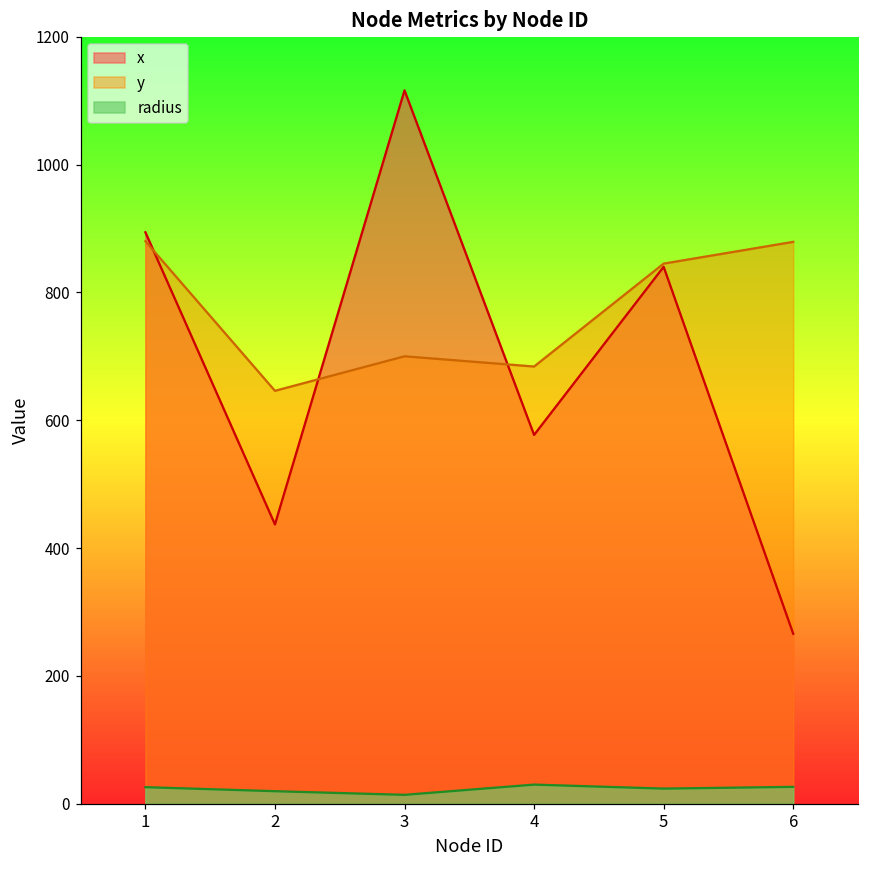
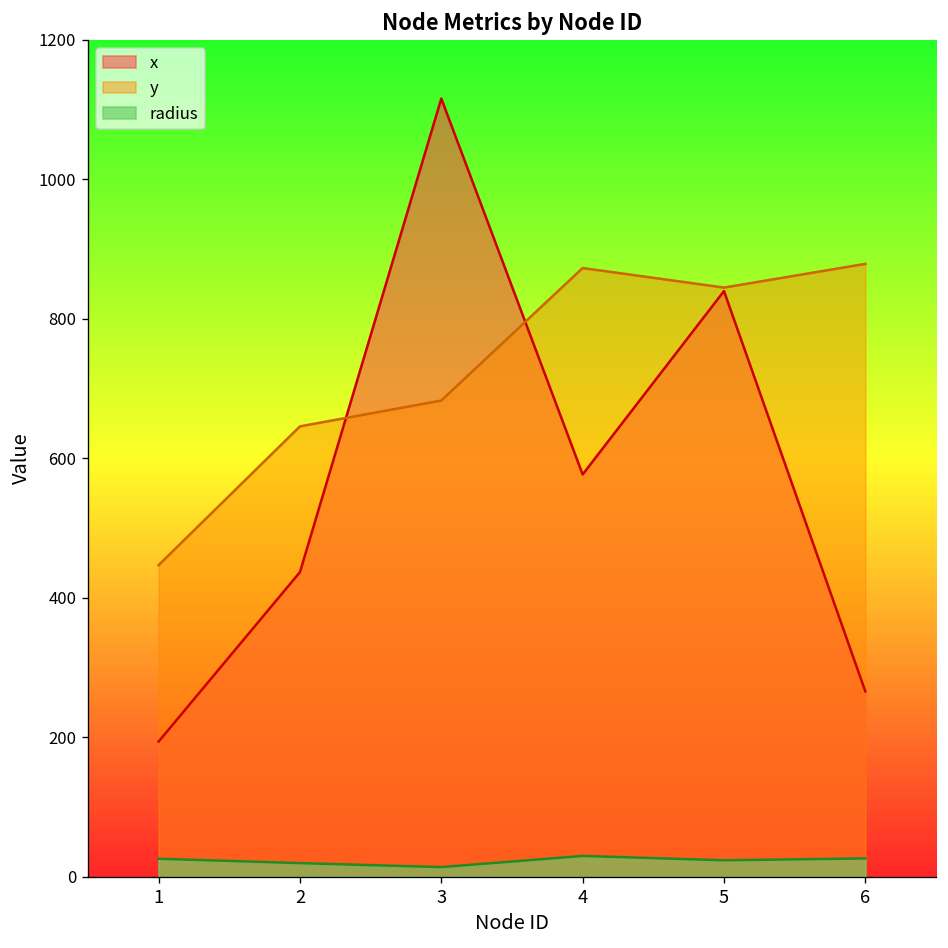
  {
    "x": {
-     "1": 890,
+     "1": 190,
      "2": 440,
      "3": 1120,
      "4": 580,
      "5": 840,
      "6": 270
    },
    "y": {
-     "1": 880,
+     "1": 450,
      "2": 650,
-     "3": 700,
-     "4": 680,
+     "3": 680,
+     "4": 870,
      "5": 850,
      "6": 880
    },
    "radius": {
      "1": 30,
      "2": 20,
      "3": 10,
      "4": 30,
      "5": 20,
      "6": 30
    }
  }
